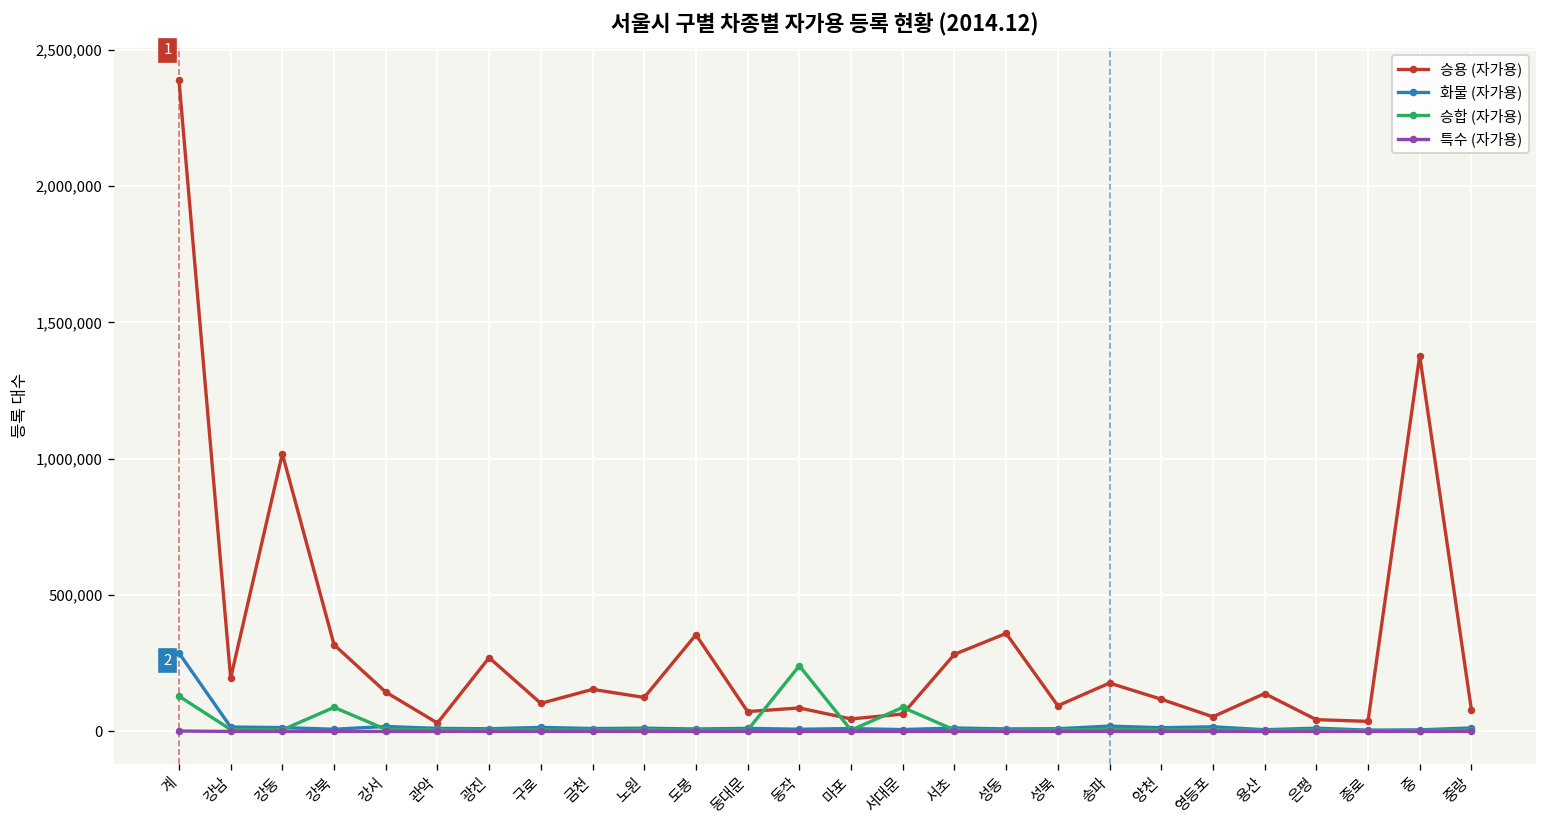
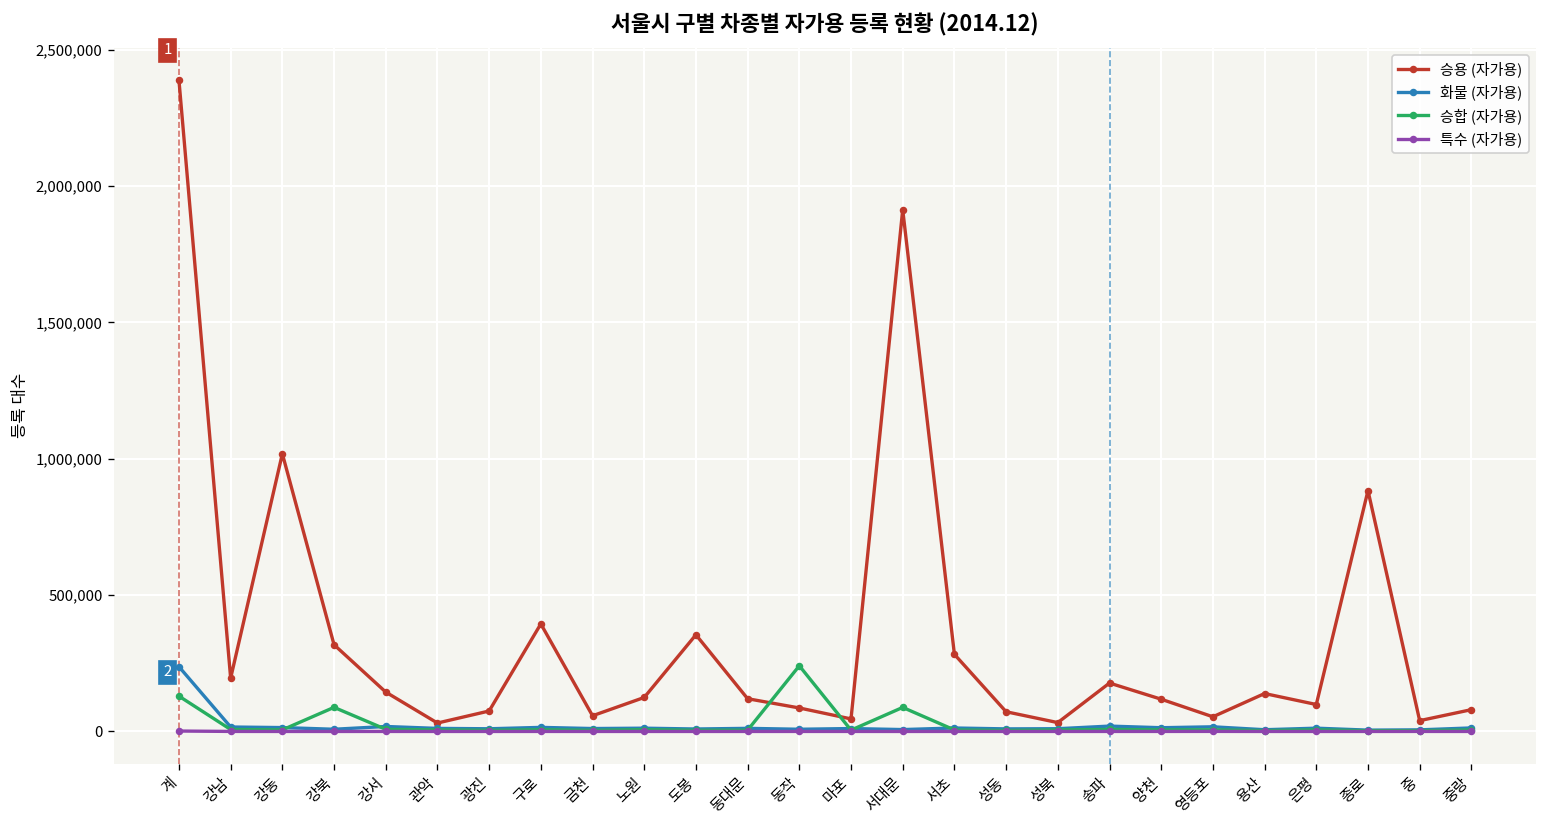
  {
    "승용 (자가용)": {
      "강남": "200,000",
      "강동": "1,020,000",
      "강북": "320,000",
      "강서": "140,000",
      "관악": "30,000",
-     "광진": "270,000",
-     "구로": "100,000",
-     "금천": "150,000",
+     "광진": "80,000",
+     "구로": "390,000",
+     "금천": "60,000",
      "노원": "120,000",
      "도봉": "350,000",
-     "동대문": "70,000",
+     "동대문": "120,000",
      "동작": "90,000",
      "마포": "50,000",
-     "서대문": "60,000",
+     "서대문": "1,910,000",
      "서초": "280,000",
-     "성동": "360,000",
-     "성북": "90,000",
+     "성동": "70,000",
+     "성북": "30,000",
      "송파": "180,000",
      "양천": "120,000",
      "영등포": "50,000",
      "용산": "140,000",
-     "은평": "40,000",
-     "종로": "40,000",
-     "중": "1,380,000",
+     "은평": "100,000",
+     "종로": "880,000",
+     "중": "40,000",
      "중랑": "80,000"
    },
    "화물 (자가용)": {
-     "계": "290,000",
+     "계": "240,000",
      "송파": "20,000"
    },
    "승합 (자가용)": {
      "계": "130,000",
      "강북": "90,000",
      "동작": "240,000",
      "서대문": "90,000"
    },
    "특수 (자가용)": {
      "계": "0"
    }
  }
